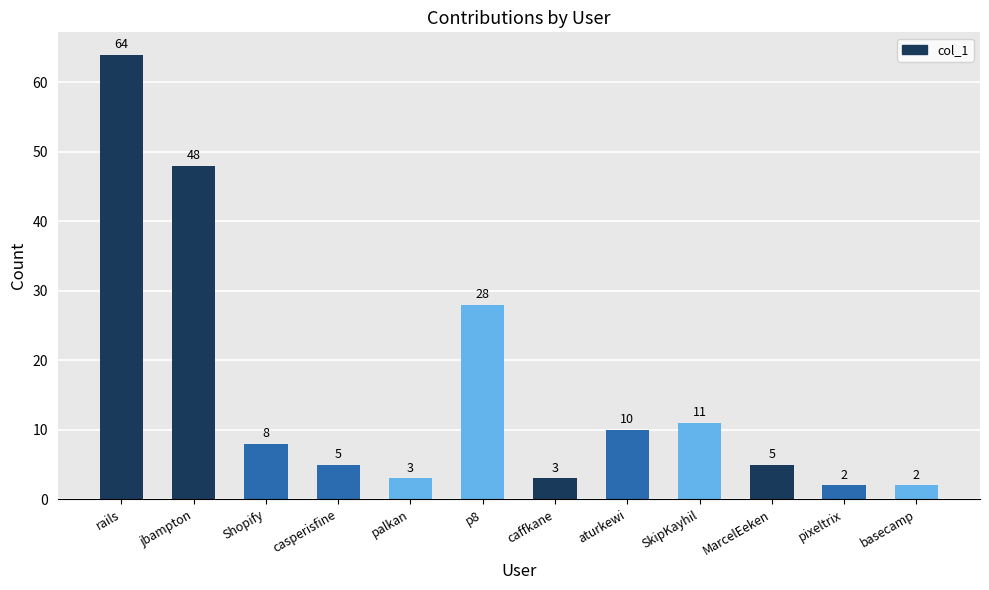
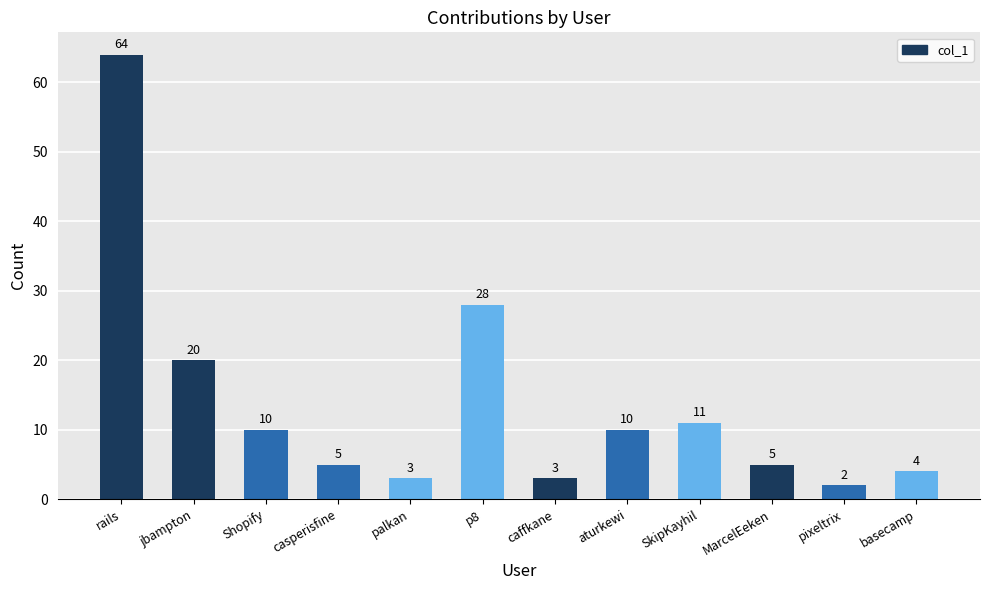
  {
    "rails": 64,
-   "jbampton": 48,
-   "Shopify": 8,
+   "jbampton": 20,
+   "Shopify": 10,
    "casperisfine": 5,
    "palkan": 3,
    "p8": 28,
    "caffkane": 3,
    "aturkewi": 10,
    "SkipKayhil": 11,
    "MarcelEeken": 5,
    "pixeltrix": 2,
-   "basecamp": 2
+   "basecamp": 4
  }
